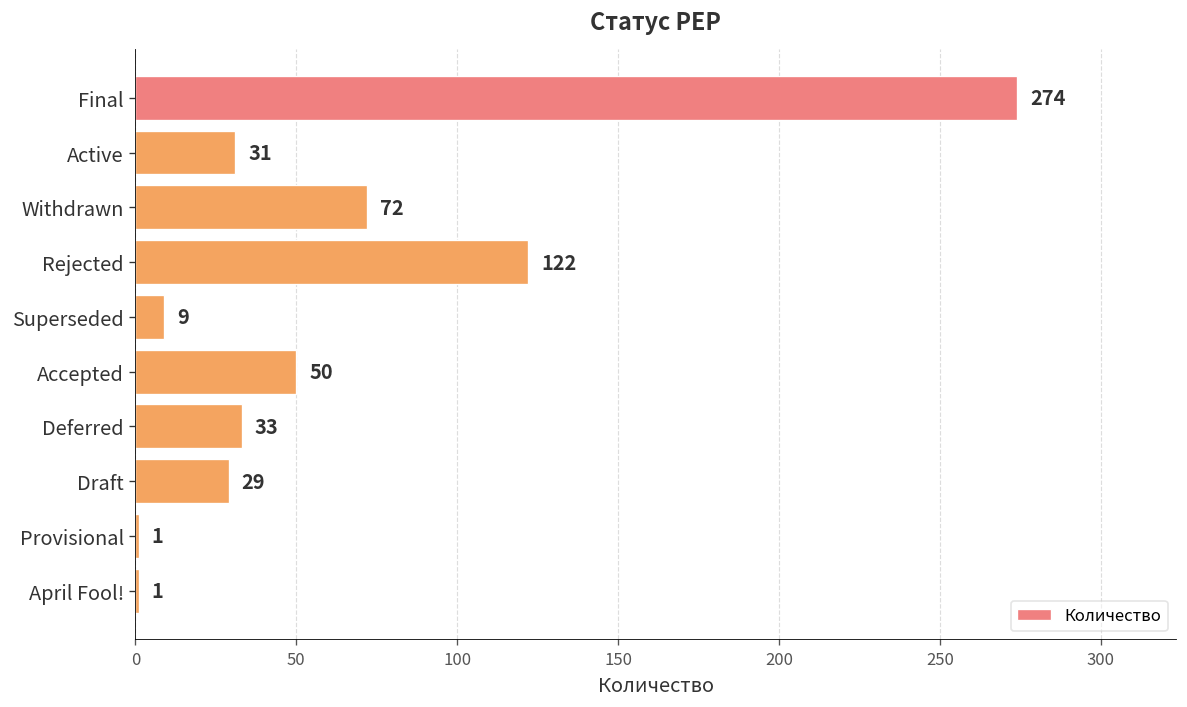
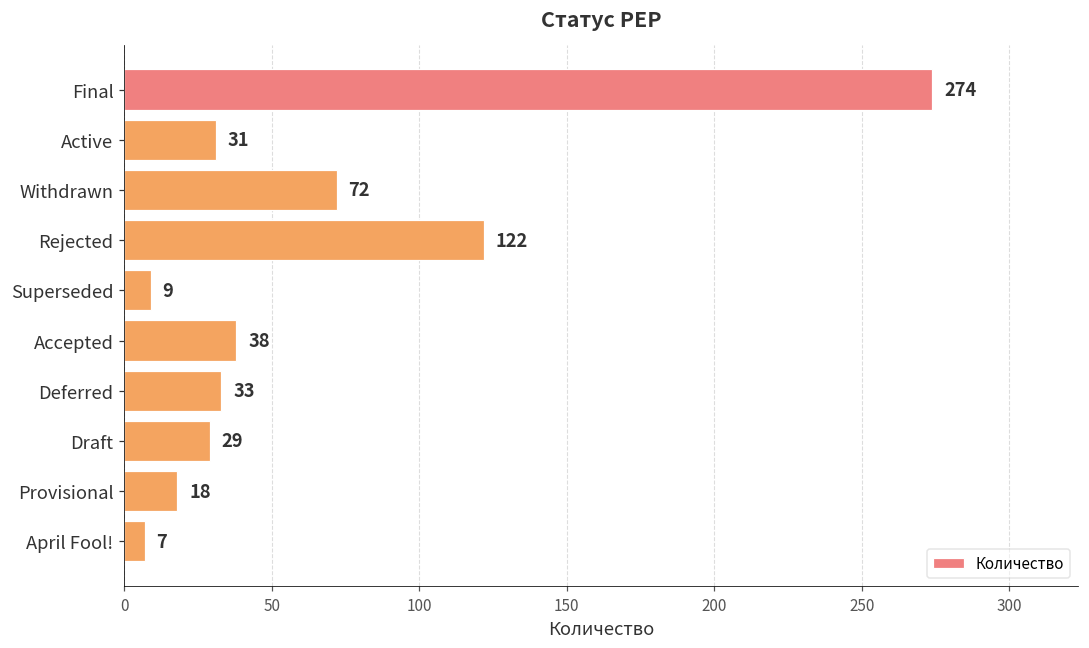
  {
    "Final": 274,
    "Active": 31,
    "Withdrawn": 72,
    "Rejected": 122,
    "Superseded": 9,
-   "Accepted": 50,
+   "Accepted": 38,
    "Deferred": 33,
    "Draft": 29,
-   "Provisional": 1,
-   "April Fool!": 1
+   "Provisional": 18,
+   "April Fool!": 7
  }
